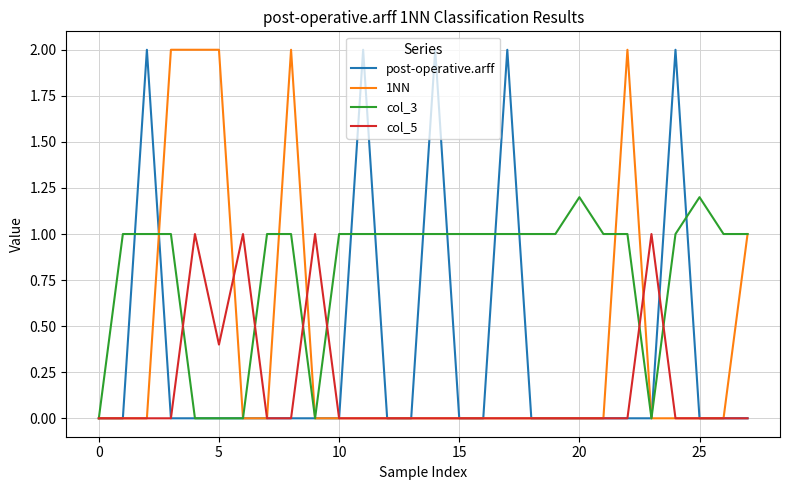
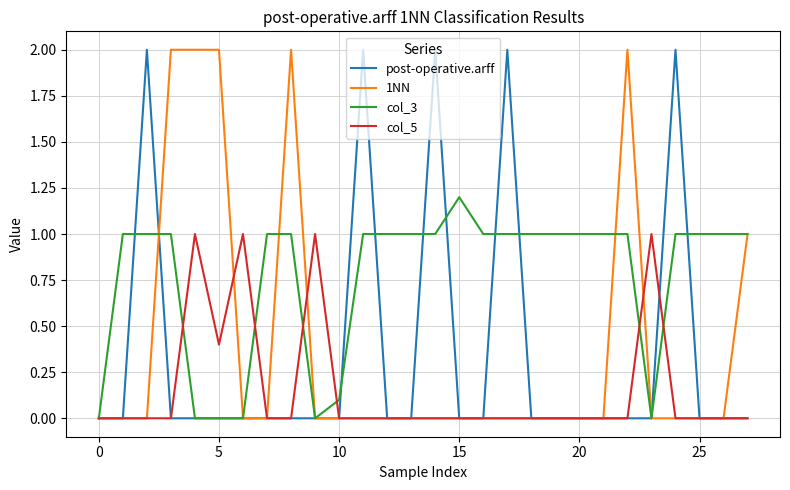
  {
    "1NN": {
      "5": 2.0
    },
    "col_3": {
-     "10": 1.0,
-     "15": 1.0,
-     "20": 1.2,
-     "25": 1.2
+     "10": 0.1,
+     "15": 1.2,
+     "20": 1.0,
+     "25": 1.0
    },
    "col_5": {
      "5": 0.4
    }
  }
